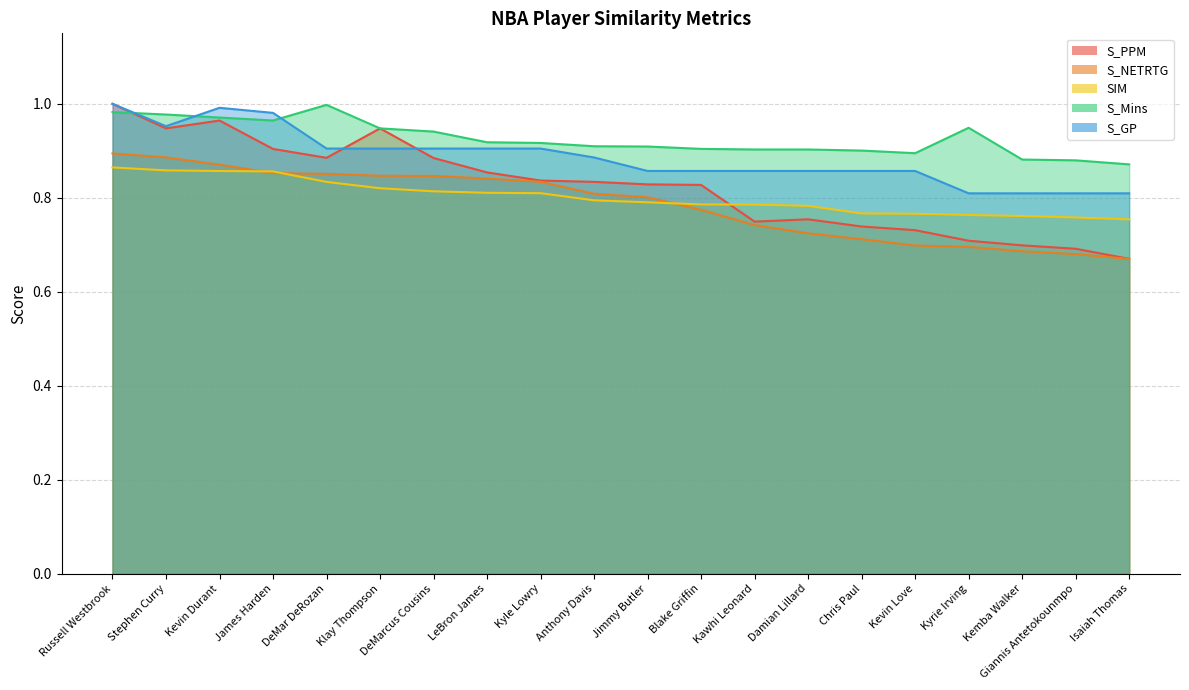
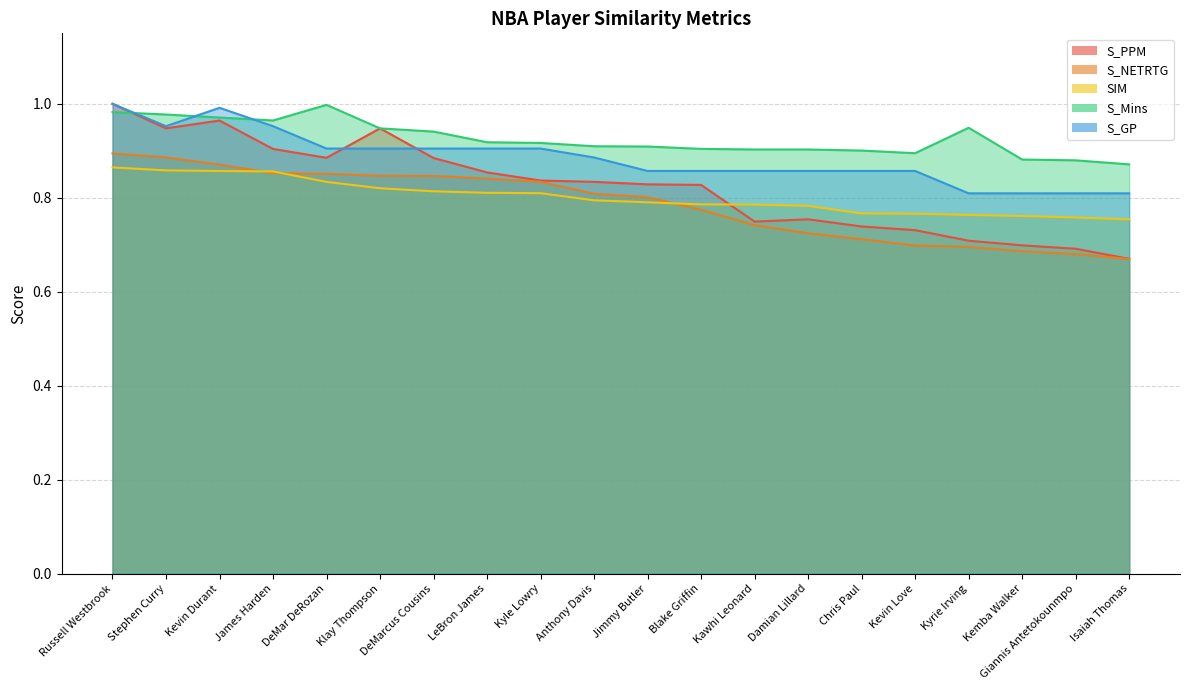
  {
    "S_Mins": {
      "Russell Westbrook": 0.98,
      "Stephen Curry": 0.98,
      "Kevin Durant": 0.97,
      "James Harden": 0.96,
      "DeMar DeRozan": 1.00,
      "DeMarcus Cousins": 0.94,
      "LeBron James": 0.92,
      "Kyle Lowry": 0.92,
      "Anthony Davis": 0.91,
      "Jimmy Butler": 0.91,
      "Blake Griffin": 0.90,
      "Kawhi Leonard": 0.90,
      "Damian Lillard": 0.90,
      "Chris Paul": 0.90,
      "Kevin Love": 0.89,
      "Kyrie Irving": 0.95,
      "Kemba Walker": 0.88,
      "Giannis Antetokounmpo": 0.88,
      "Isaiah Thomas": 0.87
    },
    "S_GP": {
      "Kevin Durant": 0.99,
-     "James Harden": 0.98,
+     "James Harden": 0.95,
      "DeMar DeRozan": 0.90,
      "Klay Thompson": 0.90,
      "DeMarcus Cousins": 0.90,
      "LeBron James": 0.90,
      "Kyle Lowry": 0.90,
      "Anthony Davis": 0.89,
      "Jimmy Butler": 0.86,
      "Blake Griffin": 0.86,
      "Kawhi Leonard": 0.86,
      "Damian Lillard": 0.86,
      "Chris Paul": 0.86,
      "Kevin Love": 0.86,
      "Kyrie Irving": 0.81,
      "Kemba Walker": 0.81,
      "Giannis Antetokounmpo": 0.81,
      "Isaiah Thomas": 0.81
    }
  }
